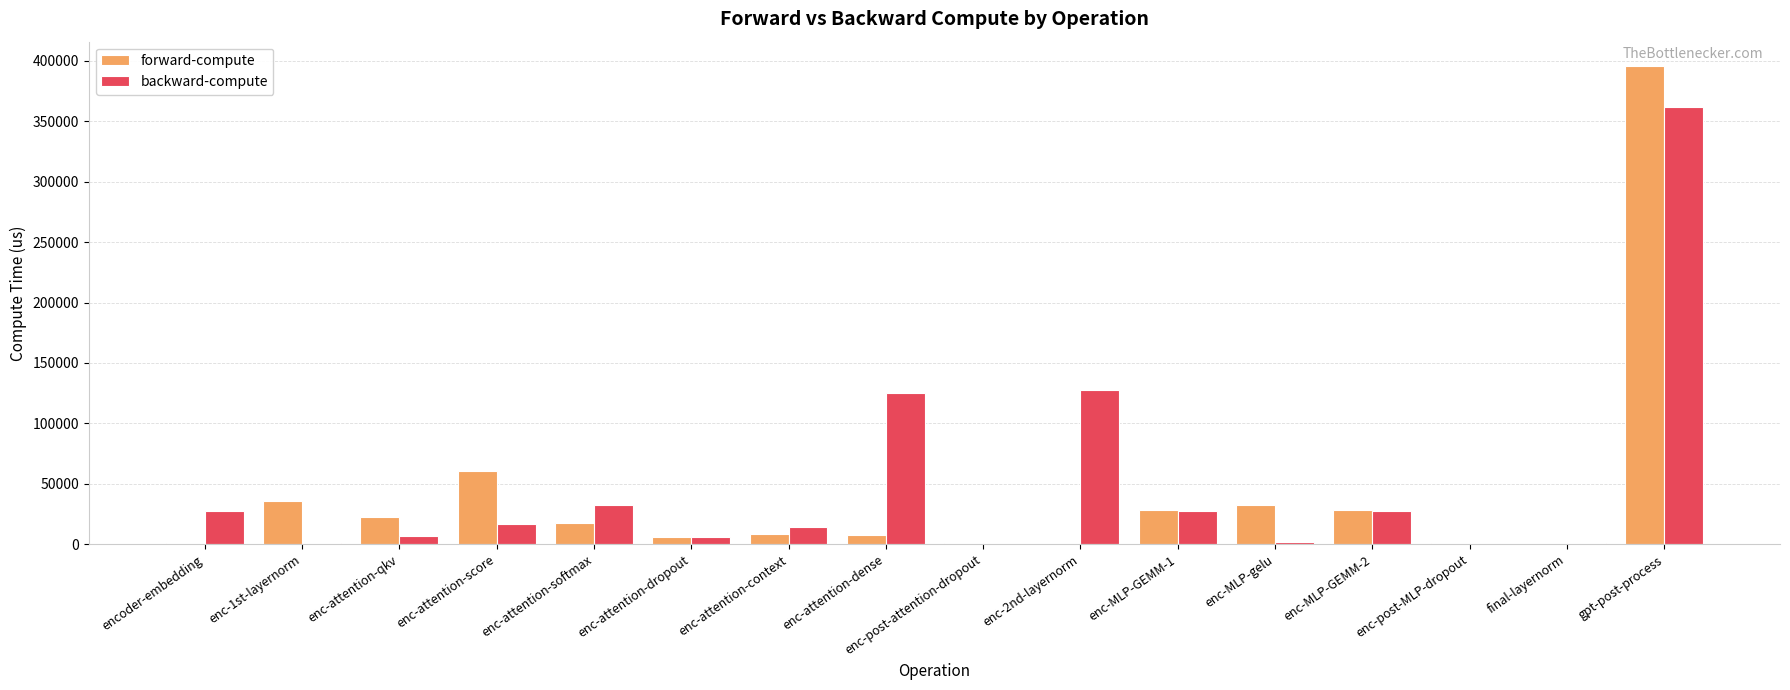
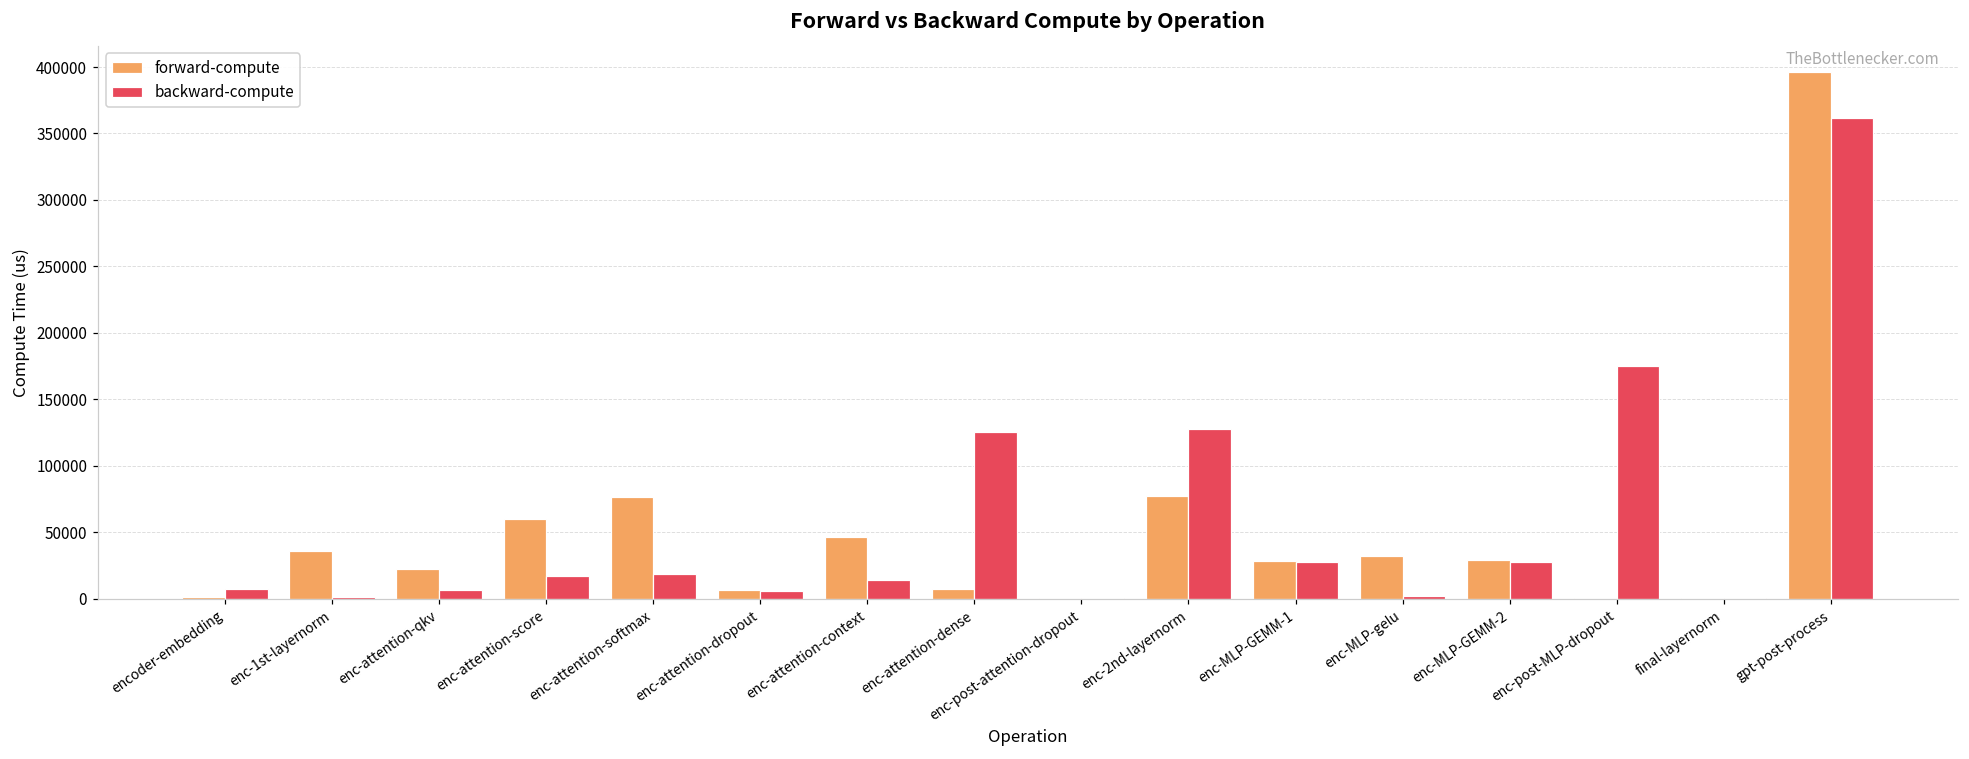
  {
    "forward-compute": {
      "enc-1st-layernorm": 36000,
      "enc-attention-qkv": 23000,
      "enc-attention-score": 60000,
-     "enc-attention-softmax": 18000,
+     "enc-attention-softmax": 76000,
      "enc-attention-dropout": 6000,
-     "enc-attention-context": 8000,
+     "enc-attention-context": 47000,
      "enc-attention-dense": 7000,
-     "enc-2nd-layernorm": 0,
+     "enc-2nd-layernorm": 77000,
      "enc-MLP-GEMM-1": 28000,
      "enc-MLP-gelu": 32000,
      "enc-MLP-GEMM-2": 29000,
      "gpt-post-process": 396000
    },
    "backward-compute": {
-     "encoder-embedding": 28000,
+     "encoder-embedding": 7000,
      "enc-attention-qkv": 7000,
      "enc-attention-score": 17000,
-     "enc-attention-softmax": 33000,
+     "enc-attention-softmax": 19000,
      "enc-attention-dropout": 6000,
      "enc-attention-context": 14000,
      "enc-attention-dense": 126000,
      "enc-2nd-layernorm": 127000,
      "enc-MLP-GEMM-1": 28000,
      "enc-MLP-GEMM-2": 28000,
-     "enc-post-MLP-dropout": 0,
+     "enc-post-MLP-dropout": 175000,
      "gpt-post-process": 361000
    }
  }
